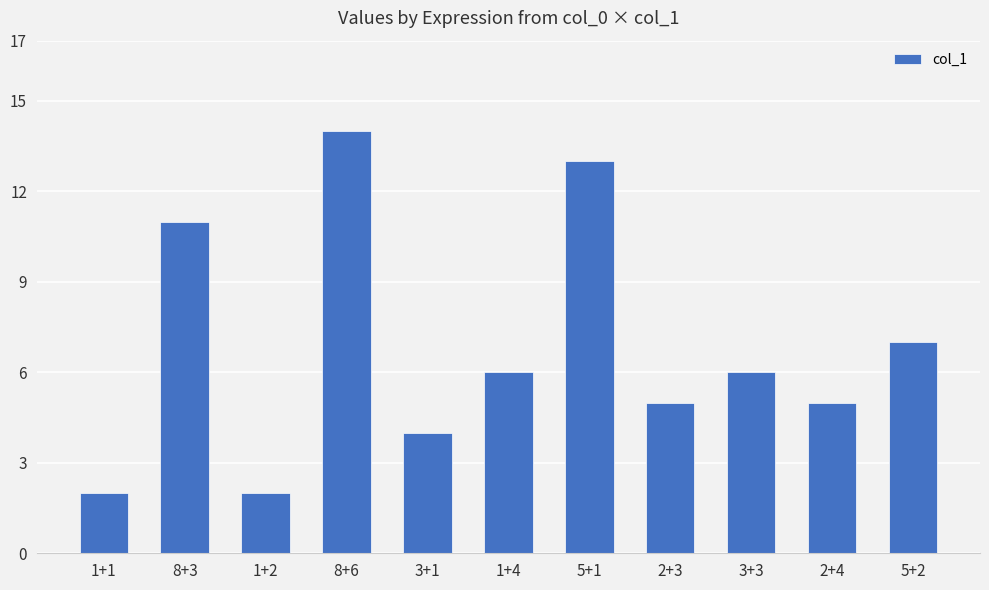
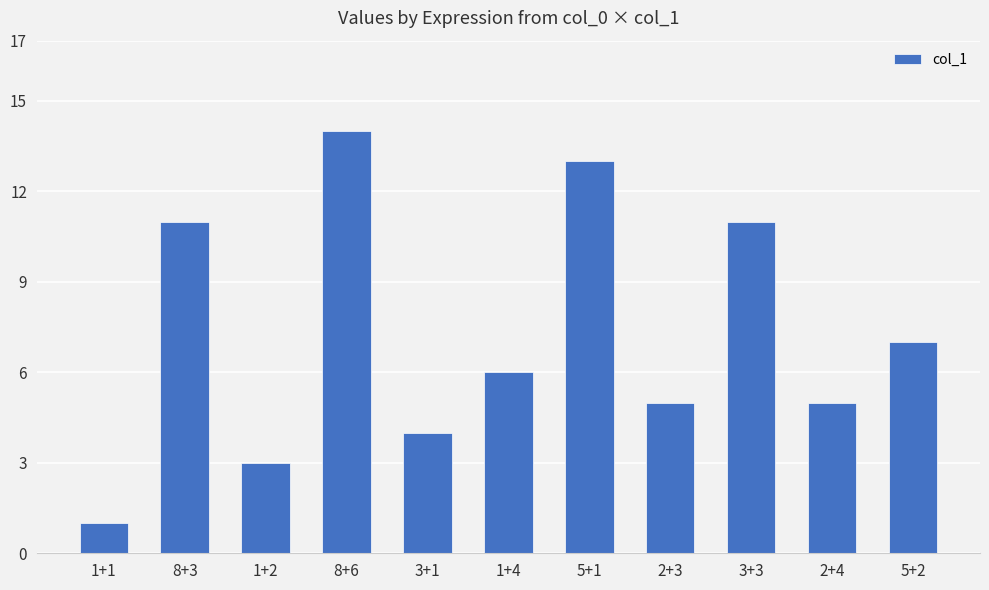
  {
-   "1+1": 2,
+   "1+1": 1,
    "8+3": 11,
-   "1+2": 2,
+   "1+2": 3,
    "8+6": 14,
    "3+1": 4,
    "1+4": 6,
    "5+1": 13,
    "2+3": 5,
-   "3+3": 6,
+   "3+3": 11,
    "2+4": 5,
    "5+2": 7
  }
